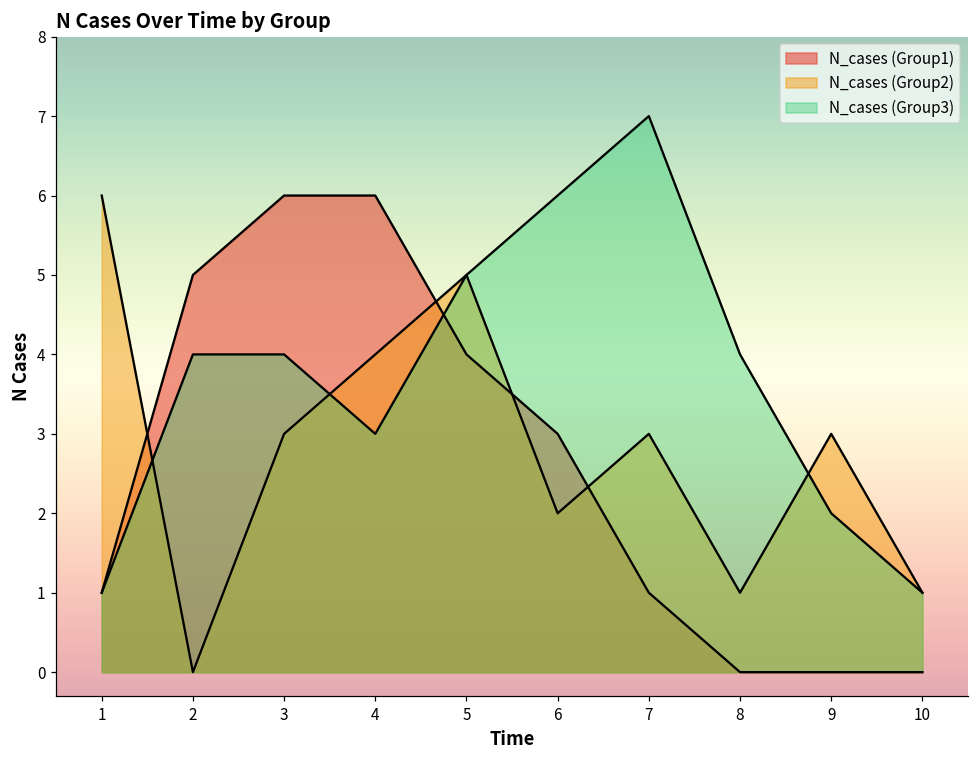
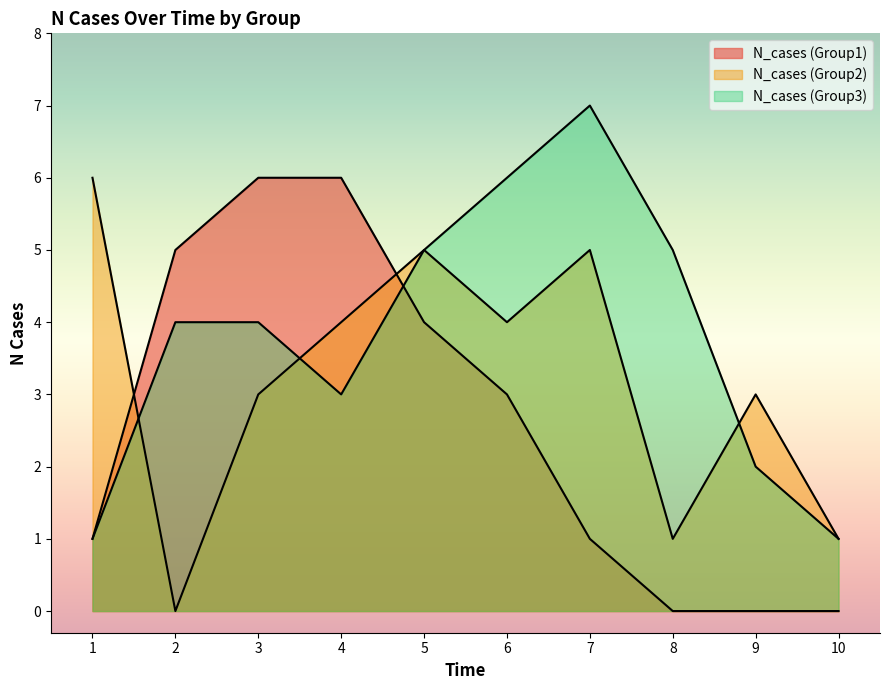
  {
    "N_cases (Group1)": {
      "2": 5,
      "3": 6,
      "4": 6,
      "5": 4,
      "6": 3,
      "7": 1,
      "8": 0,
      "9": 0,
      "10": 0
    },
    "N_cases (Group2)": {
      "1": 6,
      "2": 0,
      "3": 3,
      "4": 4,
-     "6": 2,
-     "7": 3,
+     "6": 4,
+     "7": 5,
      "8": 1,
      "9": 3
    },
    "N_cases (Group3)": {
      "2": 4,
      "3": 4,
      "4": 3,
      "6": 6,
      "7": 7,
-     "8": 4,
+     "8": 5,
      "9": 2
    }
  }
